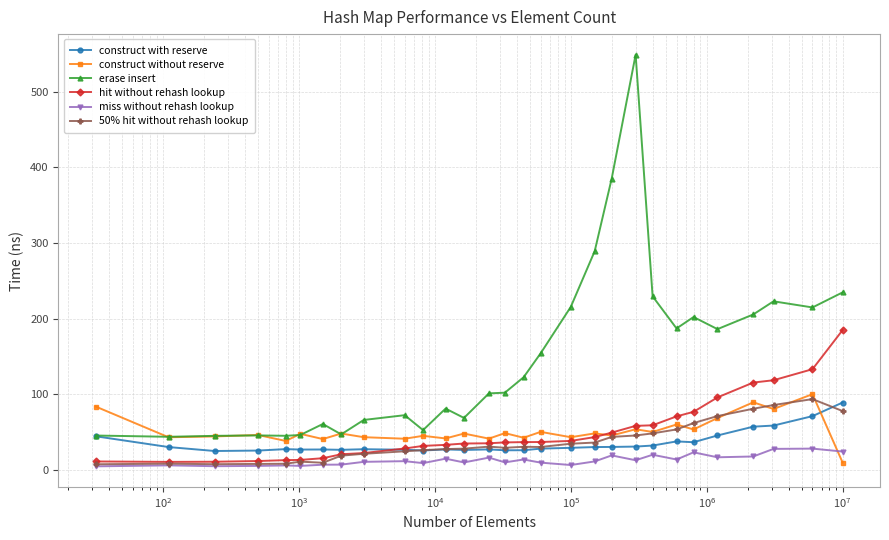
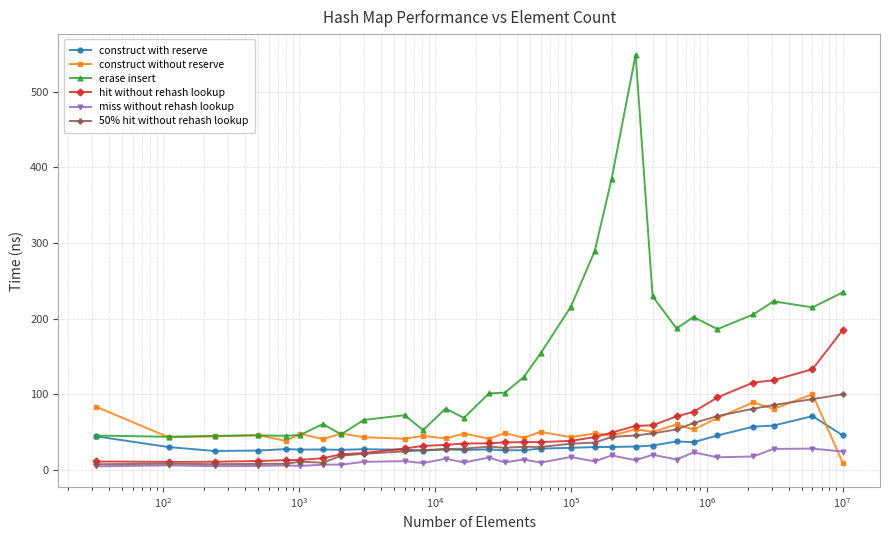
  {
    "construct with reserve": {
      "10^5": 30,
-     "10^7": 90
+     "10^7": 50
    },
    "construct without reserve": {
      "10^5": 40,
      "10^7": 10
    },
    "erase insert": {
      "10^5": 220,
      "10^7": 230
    },
    "hit without rehash lookup": {
      "10^5": 40,
      "10^7": 180
    },
    "miss without rehash lookup": {
-     "10^5": 10,
+     "10^5": 20,
      "10^7": 20
    },
    "50% hit without rehash lookup": {
      "10^5": 30,
-     "10^7": 80
+     "10^7": 100
    }
  }
